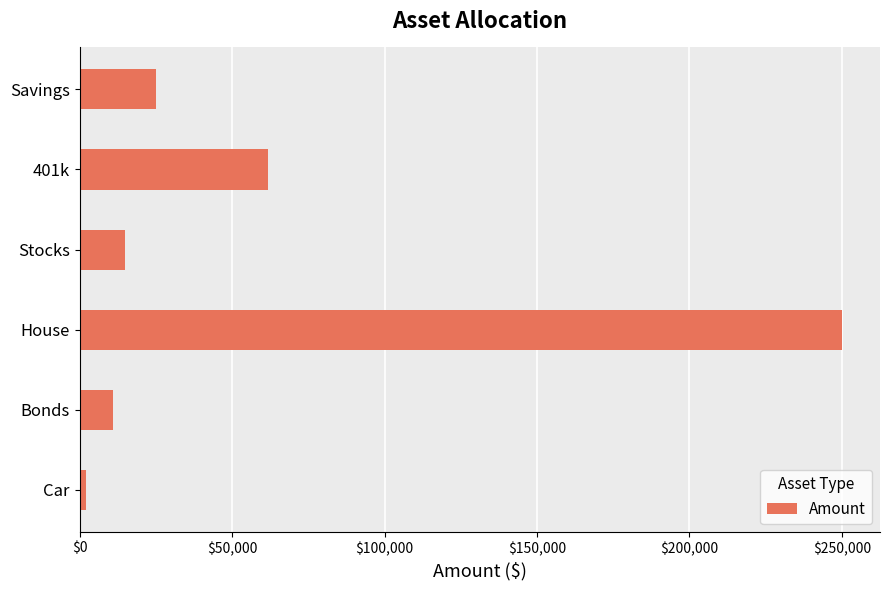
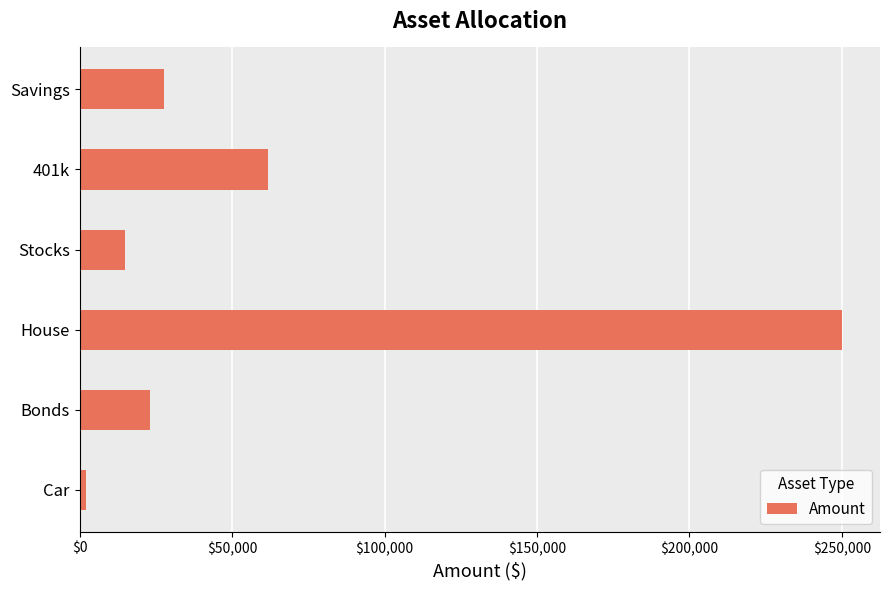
  {
-   "Savings": "$25,000",
+   "Savings": "$28,000",
    "401k": "$62,000",
    "Stocks": "$15,000",
    "House": "$250,000",
-   "Bonds": "$11,000",
+   "Bonds": "$23,000",
    "Car": "$2,000"
  }
